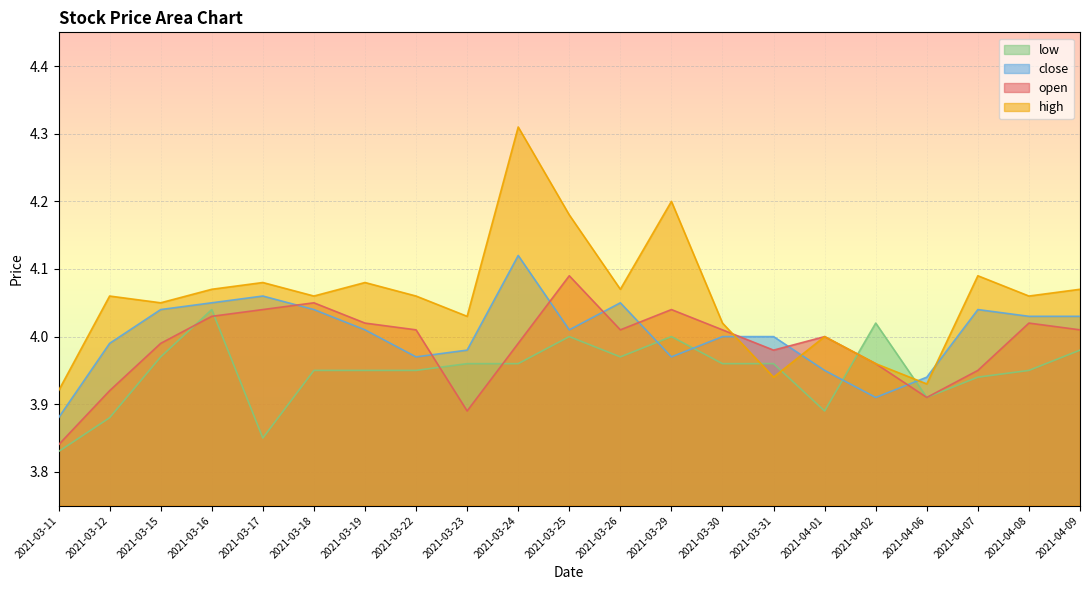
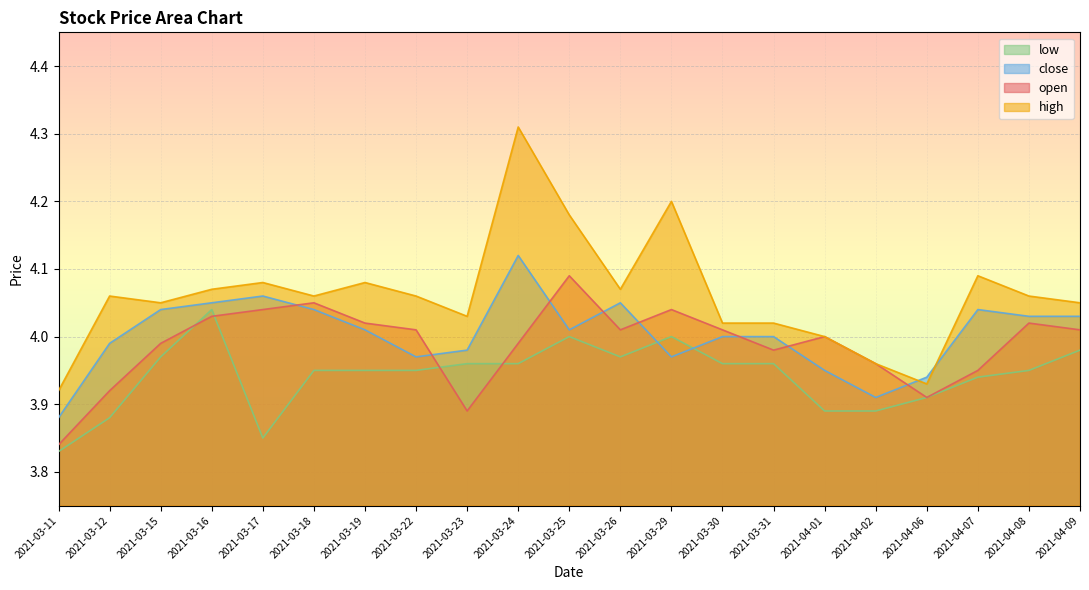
  {
    "low": {
      "2021-03-11": 3.83,
      "2021-03-12": 3.88,
      "2021-03-15": 3.97,
      "2021-03-16": 4.04,
      "2021-03-17": 3.85,
      "2021-03-18": 3.95,
      "2021-03-19": 3.95,
      "2021-03-22": 3.95,
      "2021-03-23": 3.96,
      "2021-03-24": 3.96,
      "2021-03-25": 4.00,
      "2021-03-26": 3.97,
      "2021-03-29": 4.00,
      "2021-03-30": 3.96,
      "2021-03-31": 3.96,
      "2021-04-01": 3.89,
-     "2021-04-02": 4.02,
+     "2021-04-02": 3.89,
      "2021-04-07": 3.94,
      "2021-04-08": 3.95,
      "2021-04-09": 3.98
    },
    "close": {
      "2021-03-11": 3.88,
      "2021-03-12": 3.99,
      "2021-03-15": 4.04,
      "2021-03-16": 4.05,
      "2021-03-17": 4.06,
      "2021-03-18": 4.04,
      "2021-03-19": 4.01,
      "2021-03-22": 3.97,
      "2021-03-23": 3.98,
      "2021-03-24": 4.12,
      "2021-03-25": 4.01,
      "2021-03-26": 4.05,
      "2021-03-29": 3.97,
      "2021-03-30": 4.00,
      "2021-03-31": 4.00,
      "2021-04-01": 3.95,
      "2021-04-02": 3.91,
      "2021-04-06": 3.94,
      "2021-04-07": 4.04,
      "2021-04-08": 4.03,
      "2021-04-09": 4.03
    },
    "open": {
      "2021-03-11": 3.84,
      "2021-03-12": 3.92,
      "2021-03-15": 3.99,
      "2021-03-16": 4.03,
      "2021-03-17": 4.04,
      "2021-03-18": 4.05,
      "2021-03-19": 4.02,
      "2021-03-22": 4.01,
      "2021-03-23": 3.89,
      "2021-03-24": 3.99,
      "2021-03-25": 4.09,
      "2021-03-26": 4.01,
      "2021-03-29": 4.04,
      "2021-03-30": 4.01,
      "2021-03-31": 3.98,
      "2021-04-07": 3.95,
      "2021-04-08": 4.02,
      "2021-04-09": 4.01
    },
    "high": {
      "2021-03-11": 3.92,
      "2021-03-12": 4.06,
      "2021-03-15": 4.05,
      "2021-03-16": 4.07,
      "2021-03-17": 4.08,
      "2021-03-18": 4.06,
      "2021-03-19": 4.08,
      "2021-03-22": 4.06,
      "2021-03-23": 4.03,
      "2021-03-24": 4.31,
      "2021-03-25": 4.18,
      "2021-03-26": 4.07,
      "2021-03-29": 4.20,
      "2021-03-30": 4.02,
-     "2021-03-31": 3.94,
+     "2021-03-31": 4.02,
      "2021-04-06": 3.93,
      "2021-04-07": 4.09,
      "2021-04-08": 4.06,
-     "2021-04-09": 4.07
+     "2021-04-09": 4.05
    }
  }
